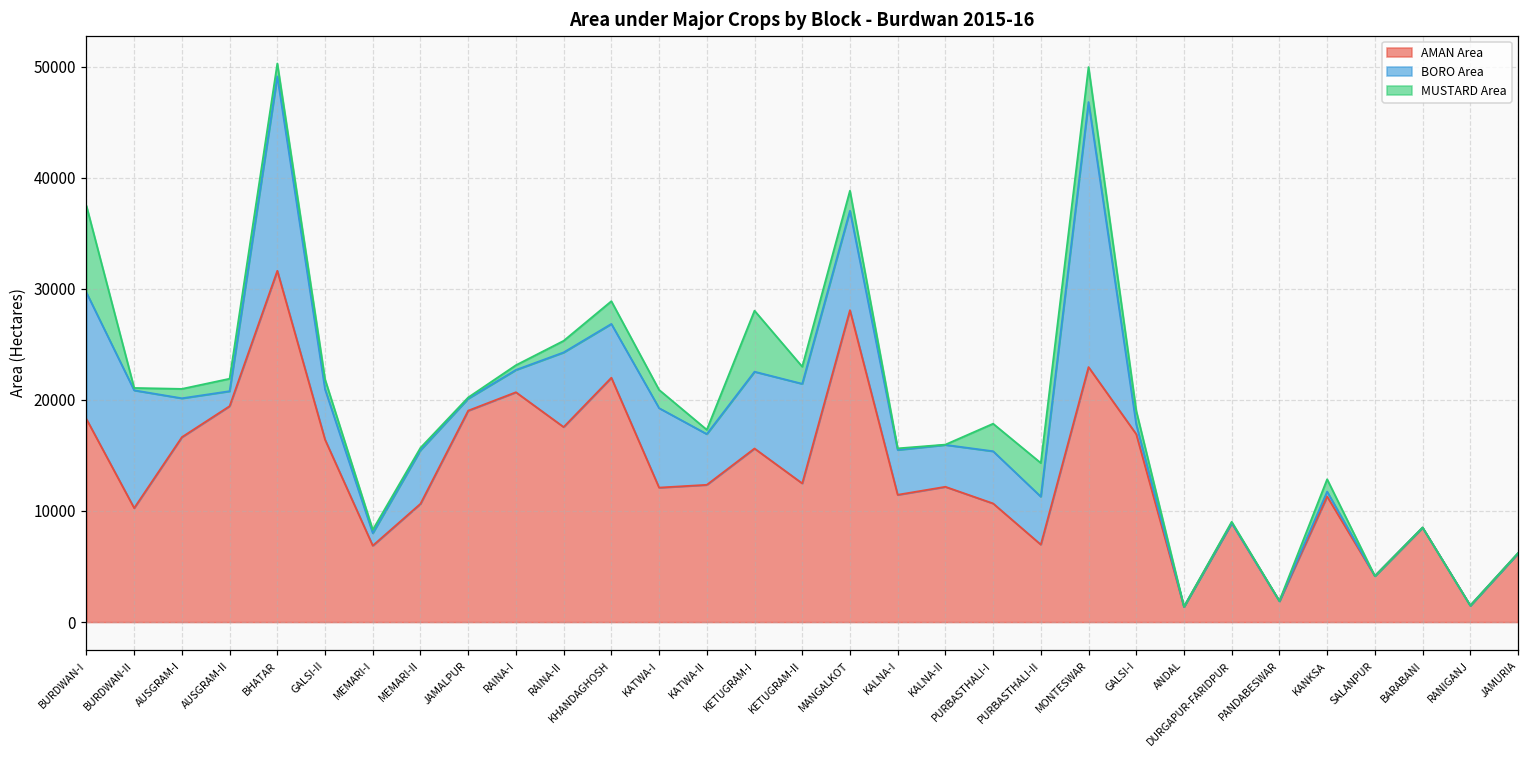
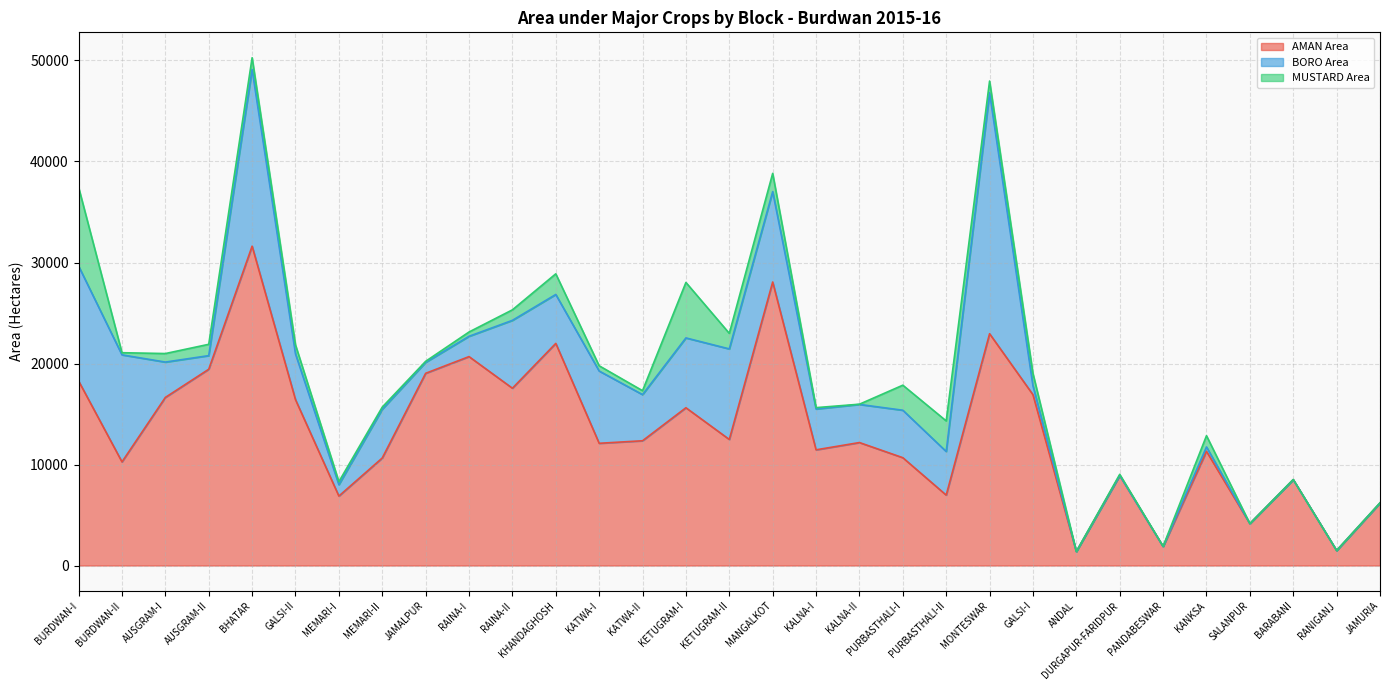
  {
    "AMAN Area": {
      "BURDWAN-I": 18300,
      "BURDWAN-II": 10300,
      "AUSGRAM-I": 16600,
      "AUSGRAM-II": 19400,
      "BHATAR": 31600,
      "GALSI-II": 16400,
      "MEMARI-I": 6900,
      "MEMARI-II": 10600,
      "JAMALPUR": 19000,
      "RAINA-I": 20700,
      "RAINA-II": 17600,
      "KHANDAGHOSH": 22000,
      "KATWA-I": 12100,
      "KATWA-II": 12400,
      "KETUGRAM-I": 15600,
      "KETUGRAM-II": 12500,
      "MANGALKOT": 28100,
      "KALNA-I": 11500,
      "KALNA-II": 12200,
      "PURBASTHALI-I": 10700,
      "PURBASTHALI-II": 7000,
      "MONTESWAR": 22900,
      "GALSI-I": 16900,
      "KANKSA": 11300
    },
    "BORO Area": {
      "BURDWAN-I": 11400,
      "AUSGRAM-I": 3500,
      "AUSGRAM-II": 1300,
      "BHATAR": 17500,
      "GALSI-II": 4500,
      "MEMARI-I": 1100,
      "RAINA-I": 2000,
      "RAINA-II": 6700,
      "KHANDAGHOSH": 4800,
      "KATWA-I": 7200,
      "KATWA-II": 4600,
      "KETUGRAM-I": 6900,
      "KETUGRAM-II": 9000,
      "MANGALKOT": 9000,
      "PURBASTHALI-I": 4700,
      "PURBASTHALI-II": 4300,
      "MONTESWAR": 23900,
      "GALSI-I": 900,
      "KANKSA": 400
    },
    "MUSTARD Area": {
      "BURDWAN-I": 7800,
      "AUSGRAM-I": 800,
      "AUSGRAM-II": 1100,
      "BHATAR": 1200,
      "GALSI-II": 900,
      "MEMARI-I": 300,
      "RAINA-I": 400,
      "RAINA-II": 1000,
      "KHANDAGHOSH": 2000,
-     "KATWA-I": 1600,
+     "KATWA-I": 500,
      "KATWA-II": 400,
      "KETUGRAM-I": 5500,
      "KETUGRAM-II": 1500,
      "MANGALKOT": 1800,
      "PURBASTHALI-I": 2500,
      "PURBASTHALI-II": 3000,
-     "MONTESWAR": 3100,
+     "MONTESWAR": 1200,
      "GALSI-I": 1200,
      "KANKSA": 1100
    }
  }
